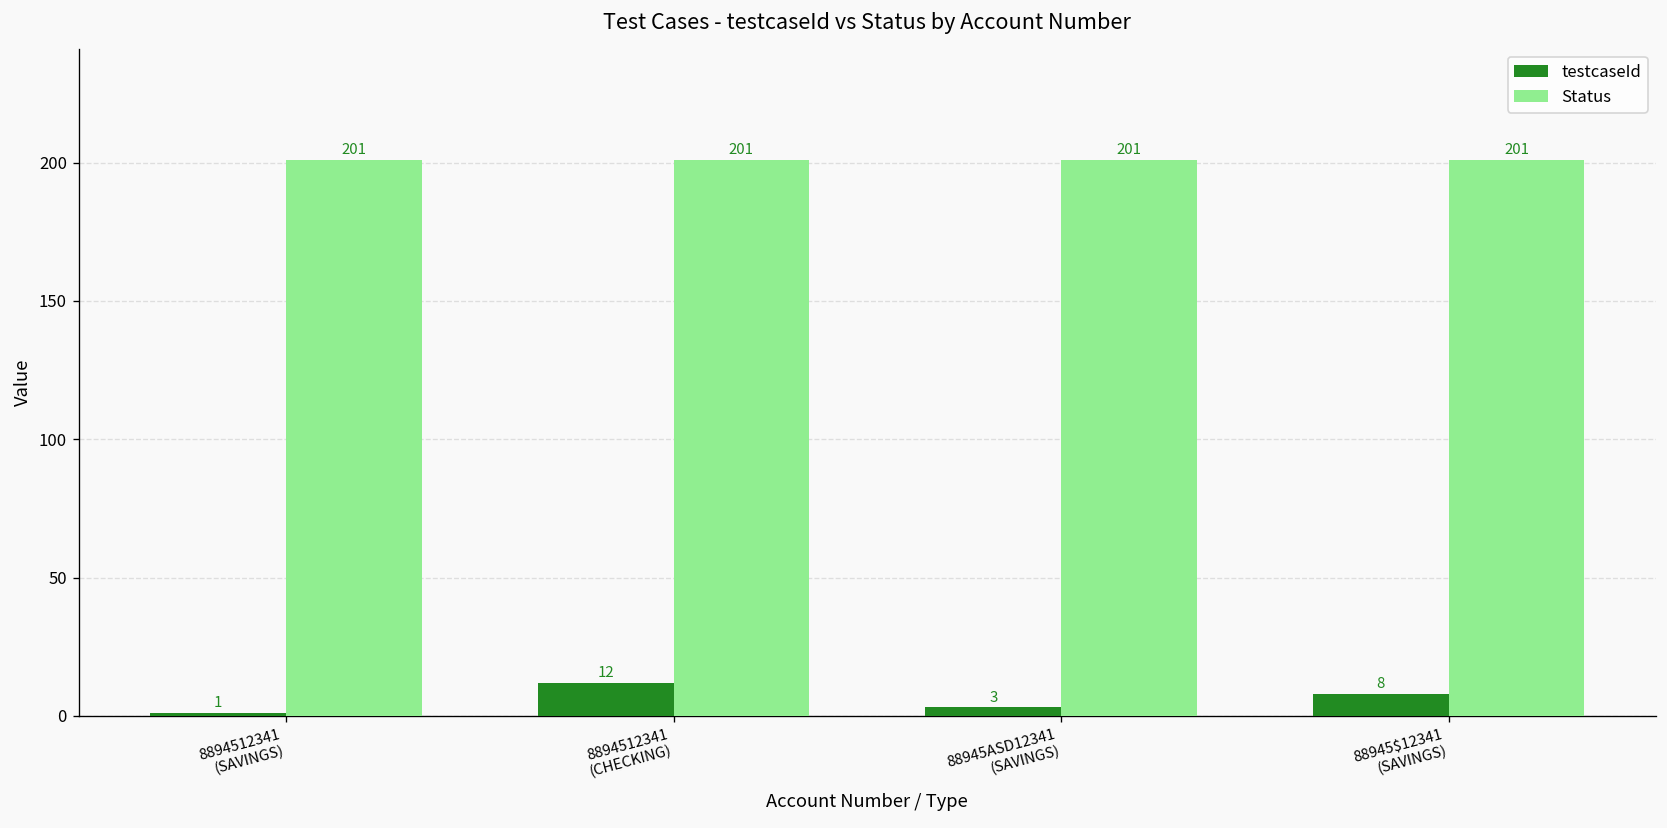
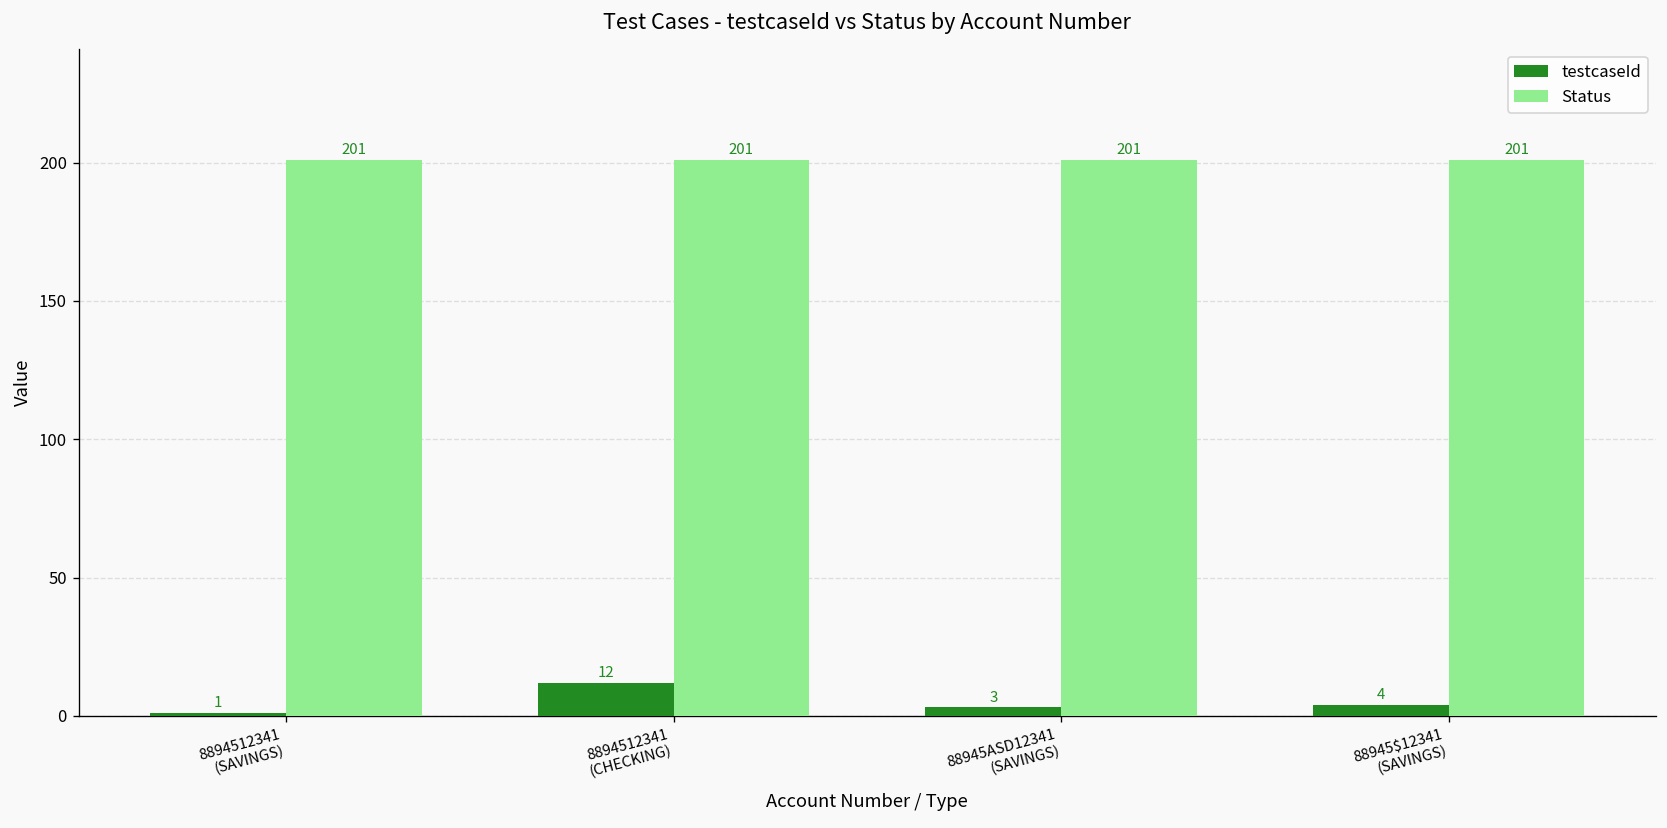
  {
    "testcaseId": {
      "8894512341 (SAVINGS)": 1,
      "8894512341 (CHECKING)": 12,
      "88945ASD12341 (SAVINGS)": 3,
-     "88945$12341 (SAVINGS)": 8
+     "88945$12341 (SAVINGS)": 4
    },
    "Status": {
      "8894512341 (SAVINGS)": 201,
      "8894512341 (CHECKING)": 201,
      "88945ASD12341 (SAVINGS)": 201,
      "88945$12341 (SAVINGS)": 201
    }
  }
